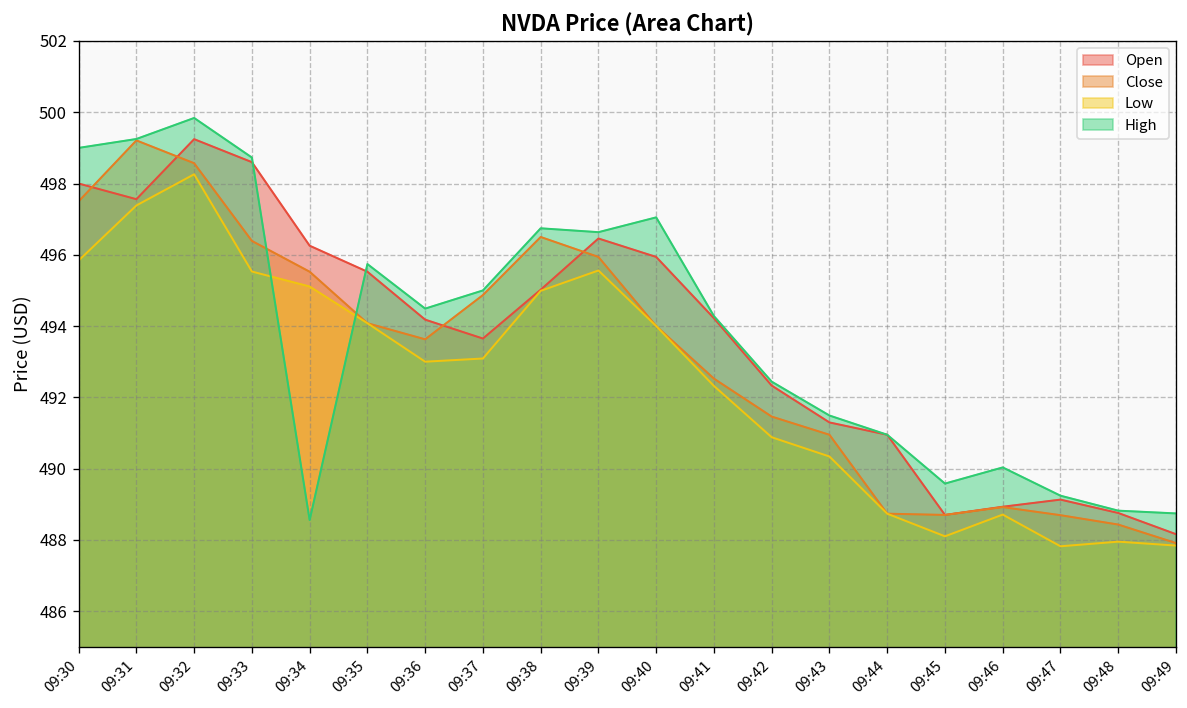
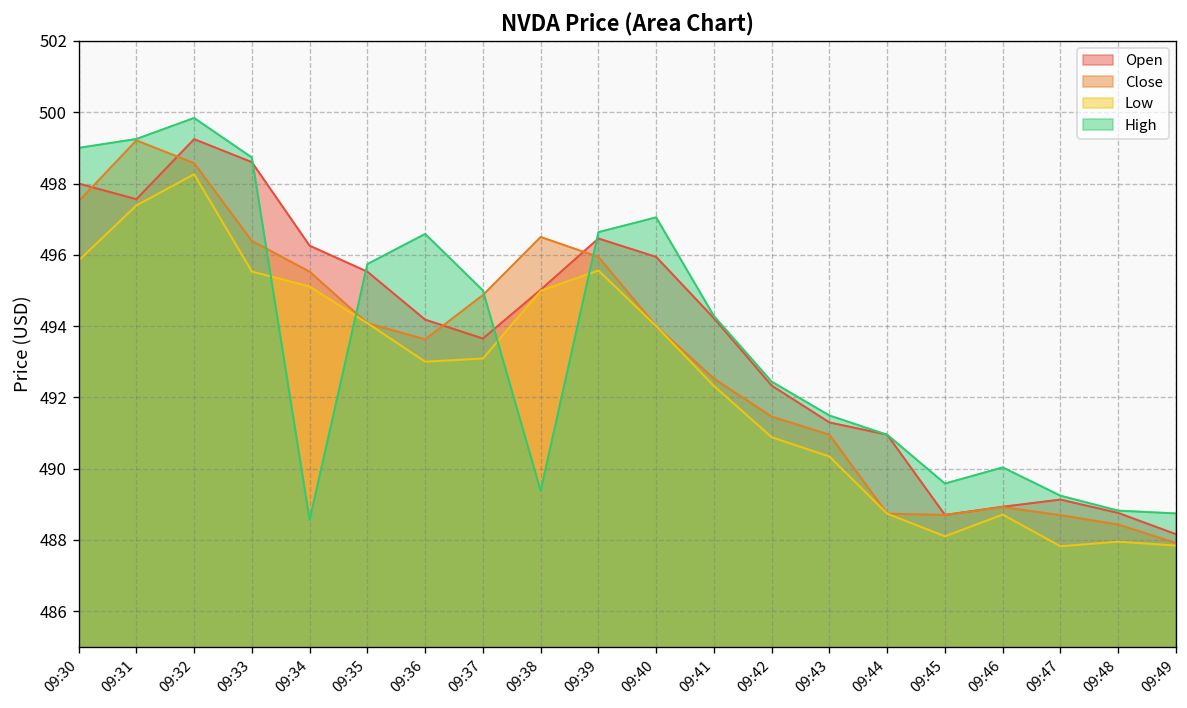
  {
    "High": {
      "09:30": 499.0,
      "09:32": 499.8,
      "09:33": 498.7,
      "09:34": 488.6,
      "09:35": 495.7,
-     "09:36": 494.5,
+     "09:36": 496.6,
      "09:37": 495.0,
-     "09:38": 496.7,
+     "09:38": 489.4,
      "09:39": 496.6,
      "09:40": 497.1,
      "09:42": 492.4,
      "09:43": 491.5,
      "09:45": 489.6,
      "09:46": 490.0,
      "09:47": 489.2,
      "09:49": 488.7
    }
  }
